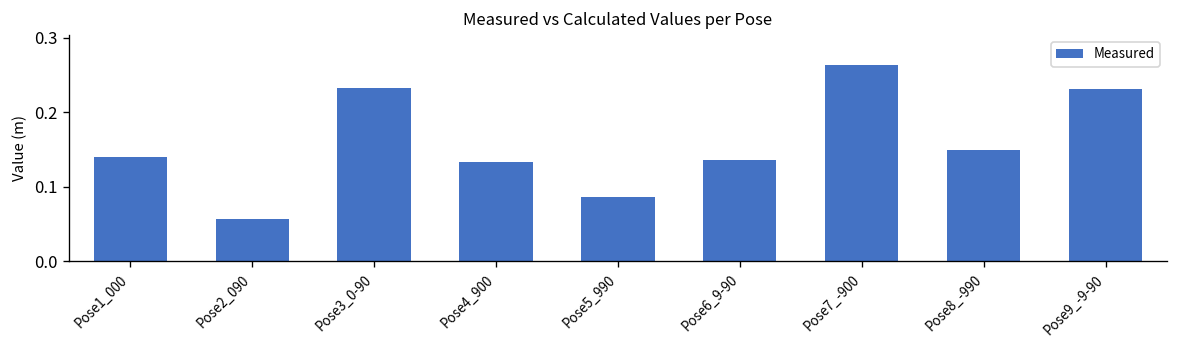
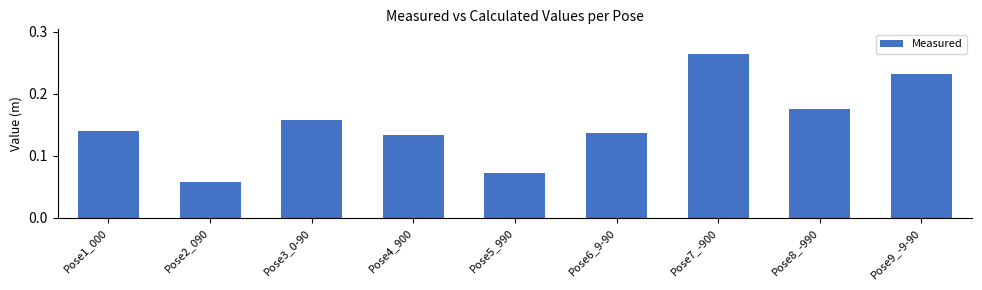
  {
    "Pose1_000": 0.14,
    "Pose2_090": 0.06,
-   "Pose3_0-90": 0.23,
+   "Pose3_0-90": 0.16,
    "Pose4_900": 0.13,
-   "Pose5_990": 0.09,
+   "Pose5_990": 0.07,
    "Pose6_9-90": 0.14,
    "Pose7_-900": 0.26,
-   "Pose8_-990": 0.15,
+   "Pose8_-990": 0.18,
    "Pose9_-9-90": 0.23
  }
